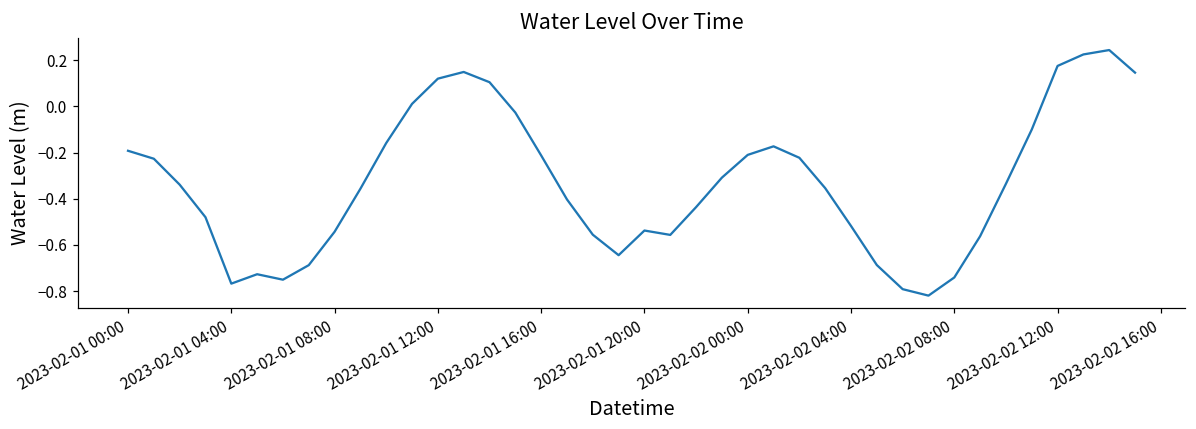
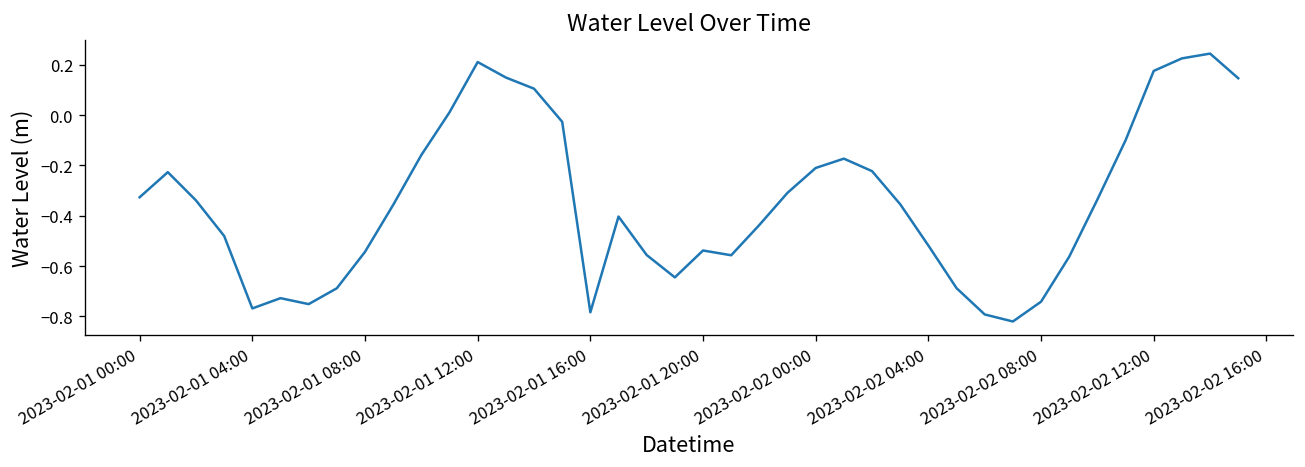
  {
-   "2023-02-01 00:00": -0.19,
+   "2023-02-01 00:00": -0.33,
    "2023-02-01 04:00": -0.77,
    "2023-02-01 08:00": -0.54,
-   "2023-02-01 12:00": 0.12,
-   "2023-02-01 16:00": -0.21,
+   "2023-02-01 12:00": 0.21,
+   "2023-02-01 16:00": -0.78,
    "2023-02-01 20:00": -0.54,
    "2023-02-02 00:00": -0.21,
    "2023-02-02 04:00": -0.52,
    "2023-02-02 08:00": -0.74,
    "2023-02-02 12:00": 0.18
  }
